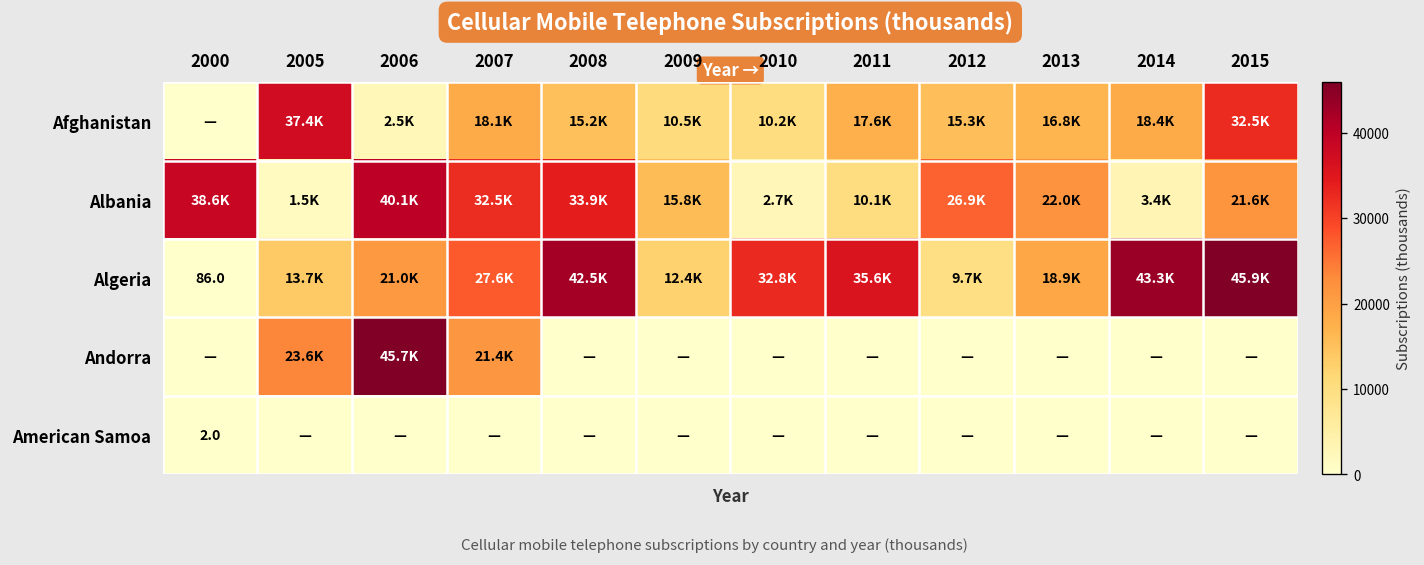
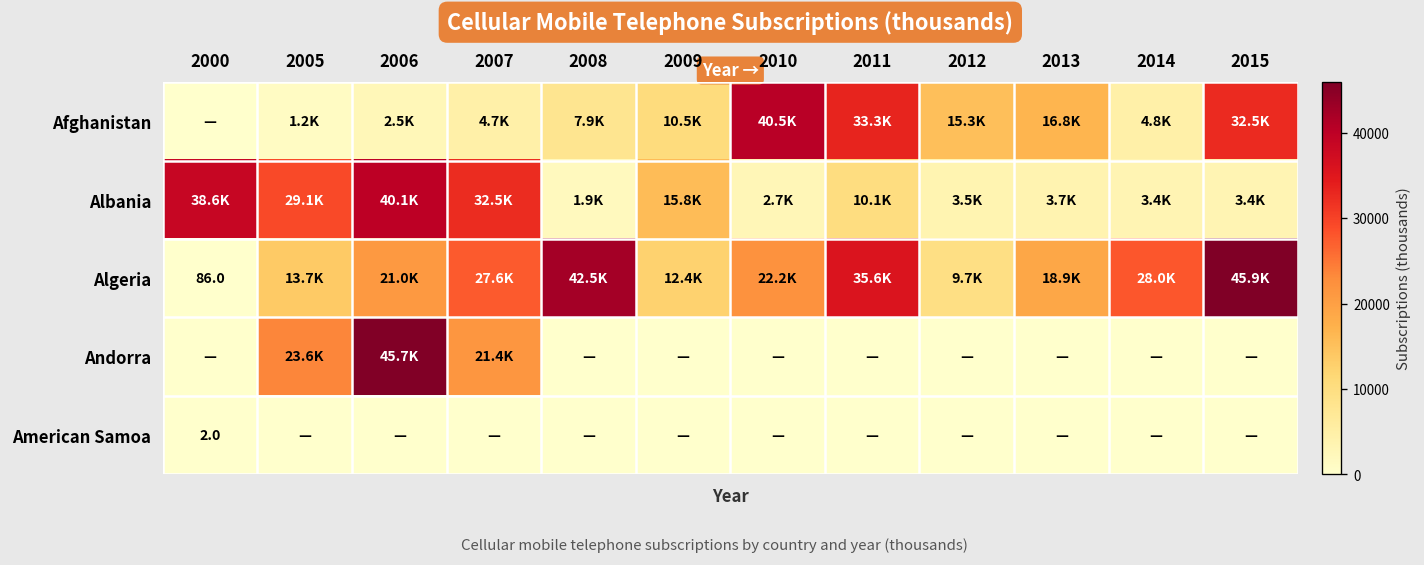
  {
    "Afghanistan": {
-     "2005": "37.4K",
+     "2005": "1.2K",
      "2006": "2.5K",
-     "2007": "18.1K",
-     "2008": "15.2K",
+     "2007": "4.7K",
+     "2008": "7.9K",
      "2009": "10.5K",
-     "2010": "10.2K",
-     "2011": "17.6K",
+     "2010": "40.5K",
+     "2011": "33.3K",
      "2012": "15.3K",
      "2013": "16.8K",
-     "2014": "18.4K",
+     "2014": "4.8K",
      "2015": "32.5K"
    },
    "Albania": {
      "2000": "38.6K",
-     "2005": "1.5K",
+     "2005": "29.1K",
      "2006": "40.1K",
      "2007": "32.5K",
-     "2008": "33.9K",
+     "2008": "1.9K",
      "2009": "15.8K",
      "2010": "2.7K",
      "2011": "10.1K",
-     "2012": "26.9K",
-     "2013": "22.0K",
+     "2012": "3.5K",
+     "2013": "3.7K",
      "2014": "3.4K",
-     "2015": "21.6K"
+     "2015": "3.4K"
    },
    "Algeria": {
      "2000": "86.0",
      "2005": "13.7K",
      "2006": "21.0K",
      "2007": "27.6K",
      "2008": "42.5K",
      "2009": "12.4K",
-     "2010": "32.8K",
+     "2010": "22.2K",
      "2011": "35.6K",
      "2012": "9.7K",
      "2013": "18.9K",
-     "2014": "43.3K",
+     "2014": "28.0K",
      "2015": "45.9K"
    },
    "Andorra": {
      "2005": "23.6K",
      "2006": "45.7K",
      "2007": "21.4K"
    },
    "American Samoa": {
      "2000": "2.0"
    }
  }
